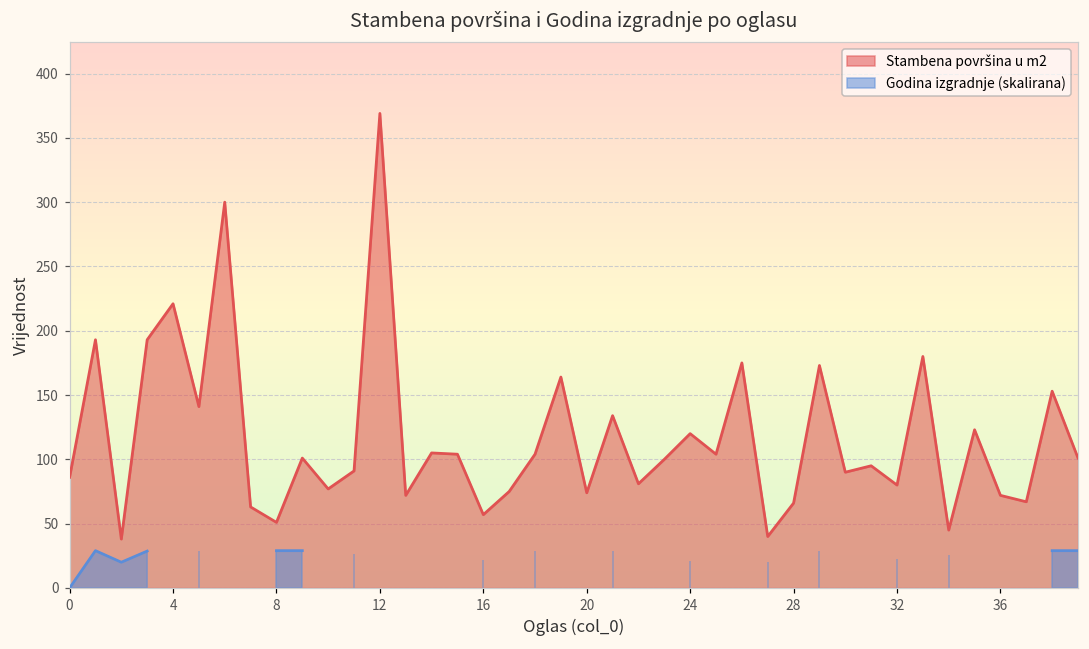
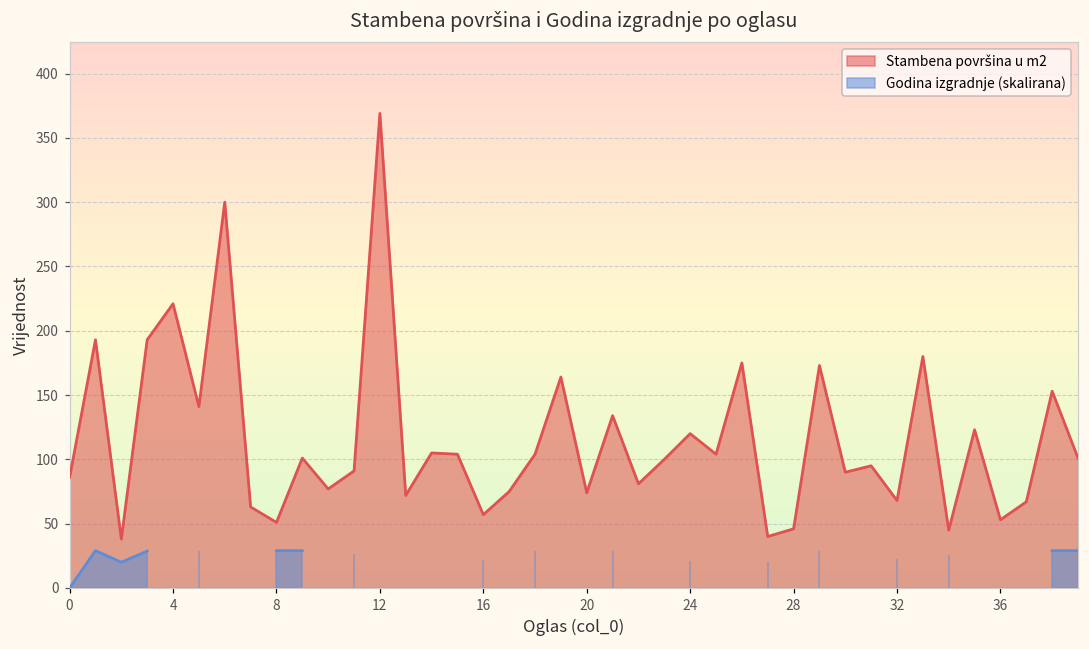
  {
    "Stambena površina u m2": {
      "0": 86,
      "4": 221,
      "8": 51,
      "12": 369,
      "16": 57,
      "20": 74,
      "24": 120,
-     "28": 66,
-     "32": 80,
-     "36": 72
+     "28": 46,
+     "32": 68,
+     "36": 53
    }
  }
